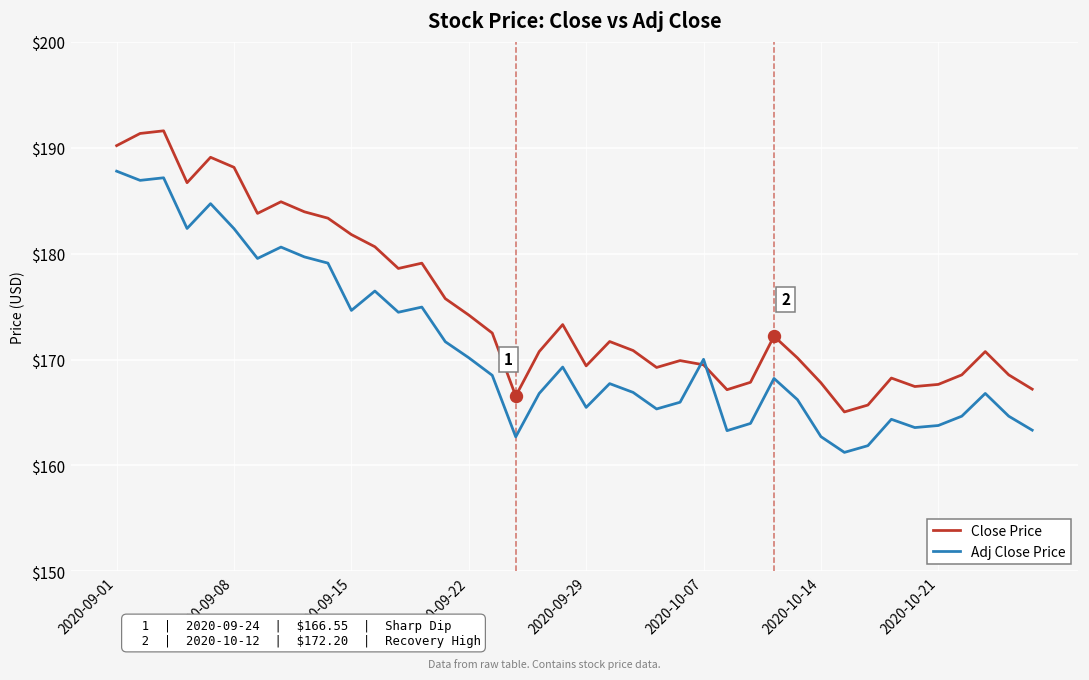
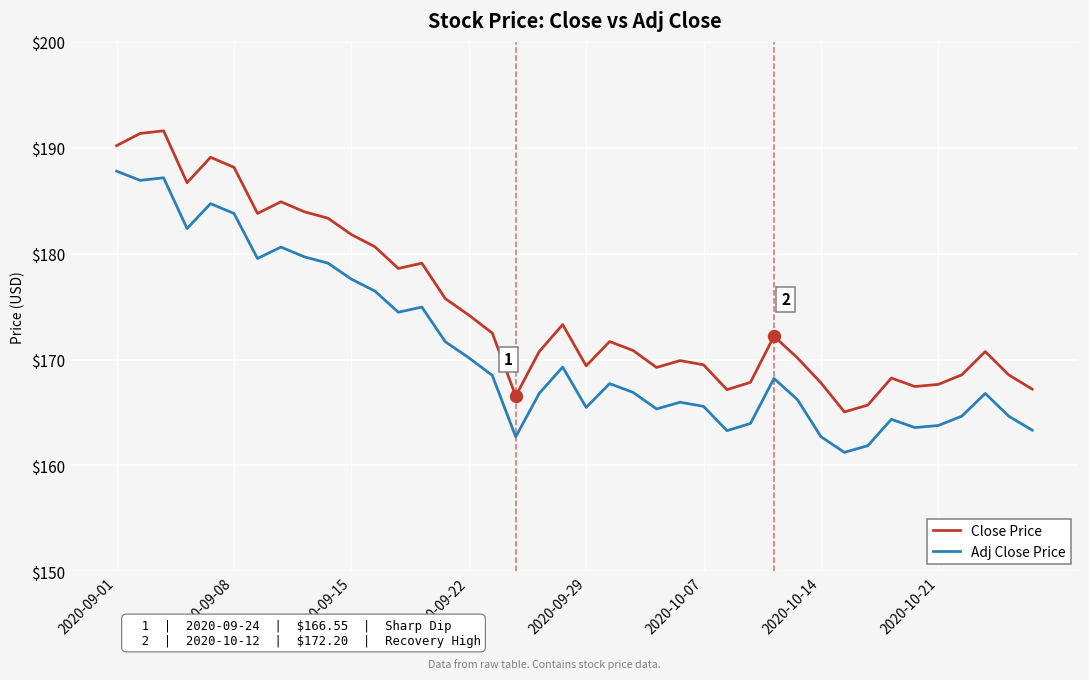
  {
    "Adj Close Price": {
      "2020-09-01": "$188",
-     "2020-09-08": "$182",
-     "2020-09-15": "$175",
+     "2020-09-08": "$184",
+     "2020-09-15": "$178",
      "2020-09-22": "$170",
      "2020-09-29": "$165",
-     "2020-10-07": "$170",
+     "2020-10-07": "$166",
      "2020-10-14": "$163",
      "2020-10-21": "$164"
    }
  }
